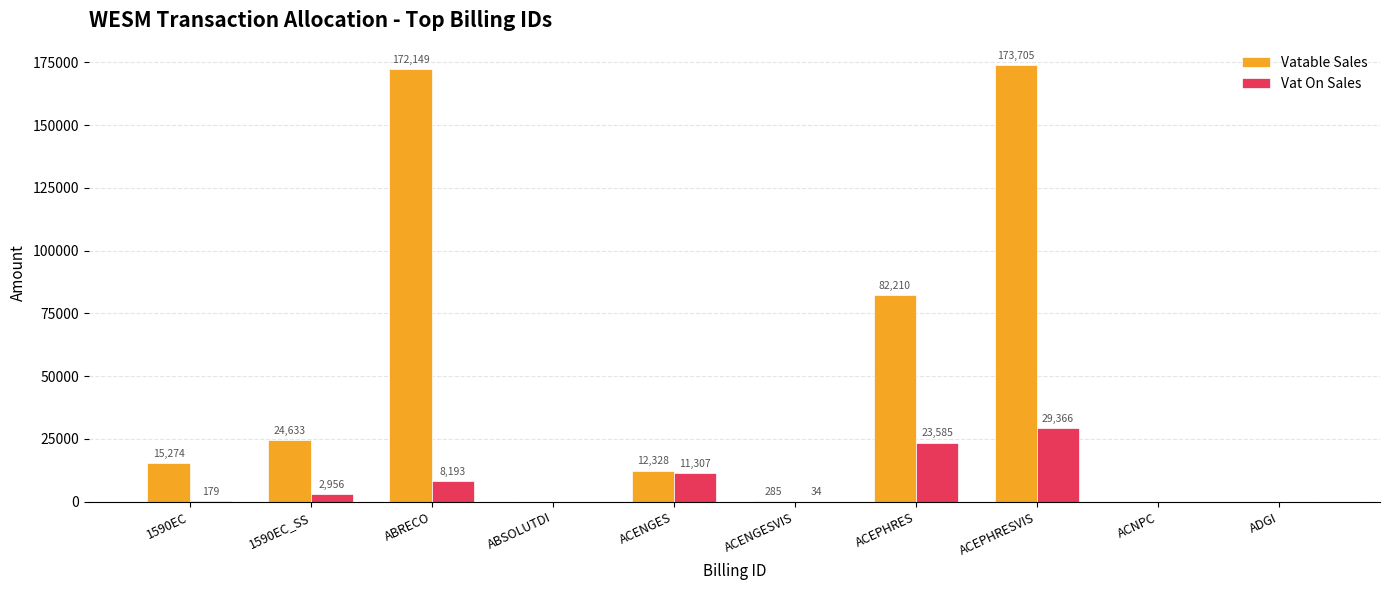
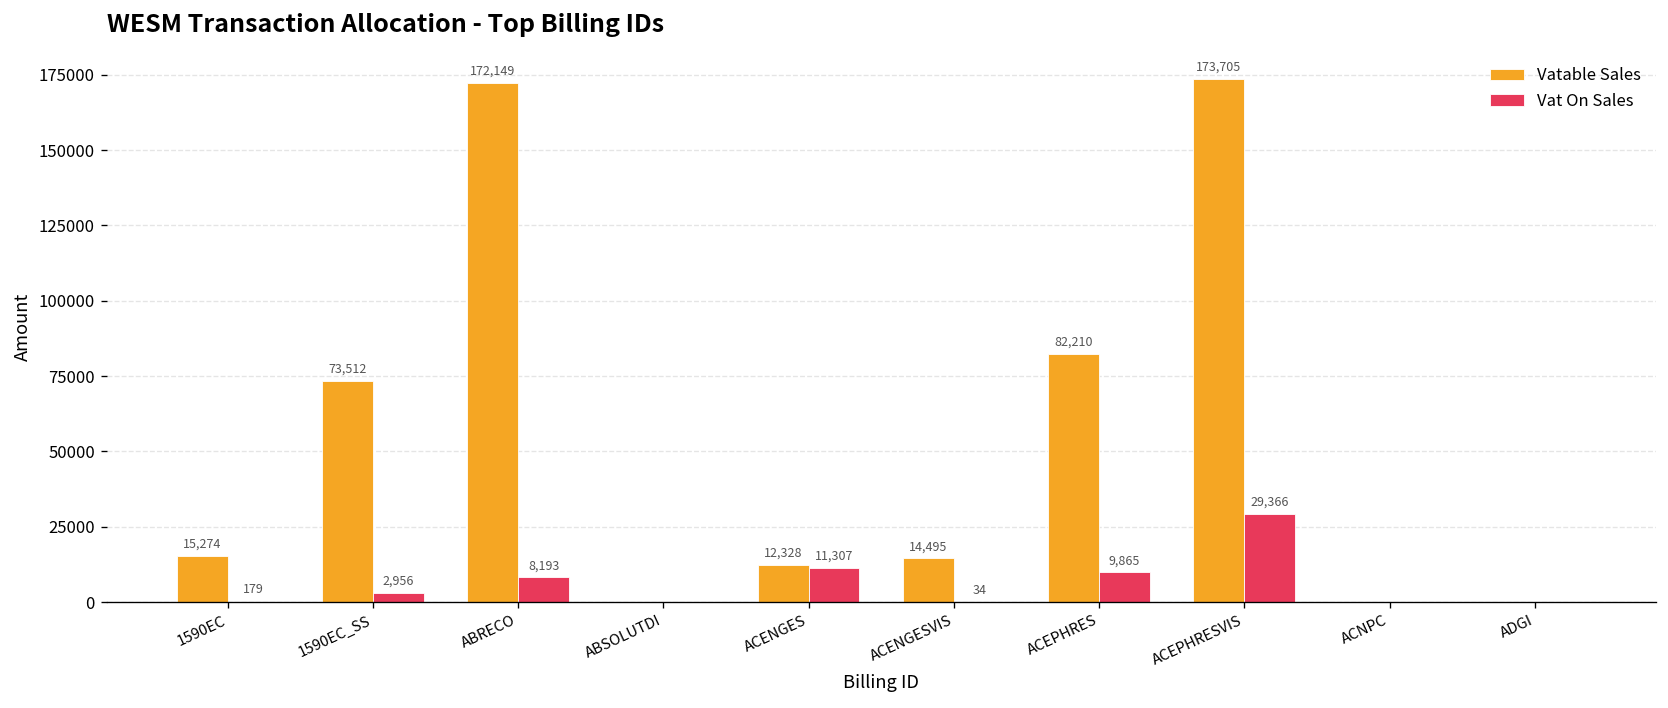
  {
    "Vatable Sales": {
      "1590EC": "15,274",
-     "1590EC_SS": "24,633",
+     "1590EC_SS": "73,512",
      "ABRECO": "172,149",
      "ACENGES": "12,328",
-     "ACENGESVIS": "285",
+     "ACENGESVIS": "14,495",
      "ACEPHRES": "82,210",
      "ACEPHRESVIS": "173,705"
    },
    "Vat On Sales": {
      "1590EC": "179",
      "1590EC_SS": "2,956",
      "ABRECO": "8,193",
      "ACENGES": "11,307",
      "ACENGESVIS": "34",
-     "ACEPHRES": "23,585",
+     "ACEPHRES": "9,865",
      "ACEPHRESVIS": "29,366"
    }
  }
